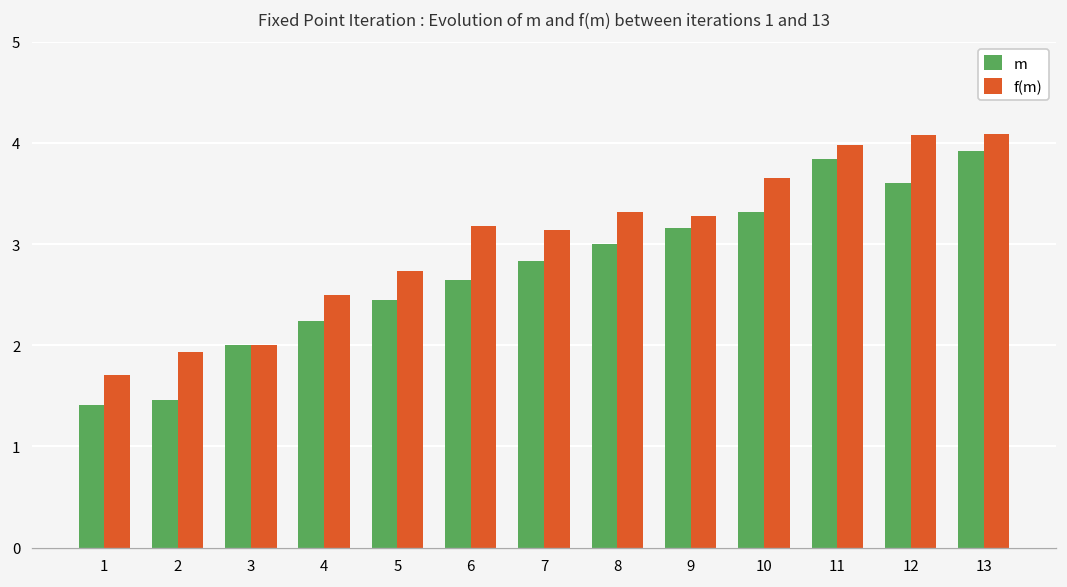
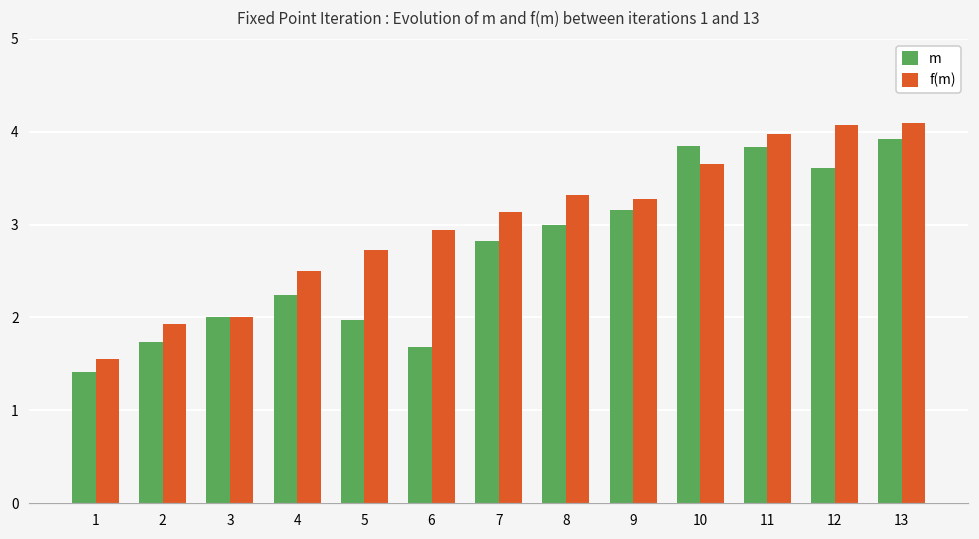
  {
    "m": {
      "1": 1.4,
-     "2": 1.5,
+     "2": 1.7,
      "3": 2.0,
      "4": 2.2,
-     "5": 2.4,
-     "6": 2.6,
+     "5": 2.0,
+     "6": 1.7,
      "7": 2.8,
      "8": 3.0,
      "9": 3.2,
-     "10": 3.3,
+     "10": 3.8,
      "11": 3.8,
      "12": 3.6,
      "13": 3.9
    },
    "f(m)": {
-     "1": 1.7,
+     "1": 1.6,
      "2": 1.9,
      "3": 2.0,
      "4": 2.5,
      "5": 2.7,
-     "6": 3.2,
+     "6": 2.9,
      "7": 3.1,
      "8": 3.3,
      "9": 3.3,
      "10": 3.6,
      "11": 4.0,
      "12": 4.1,
      "13": 4.1
    }
  }
